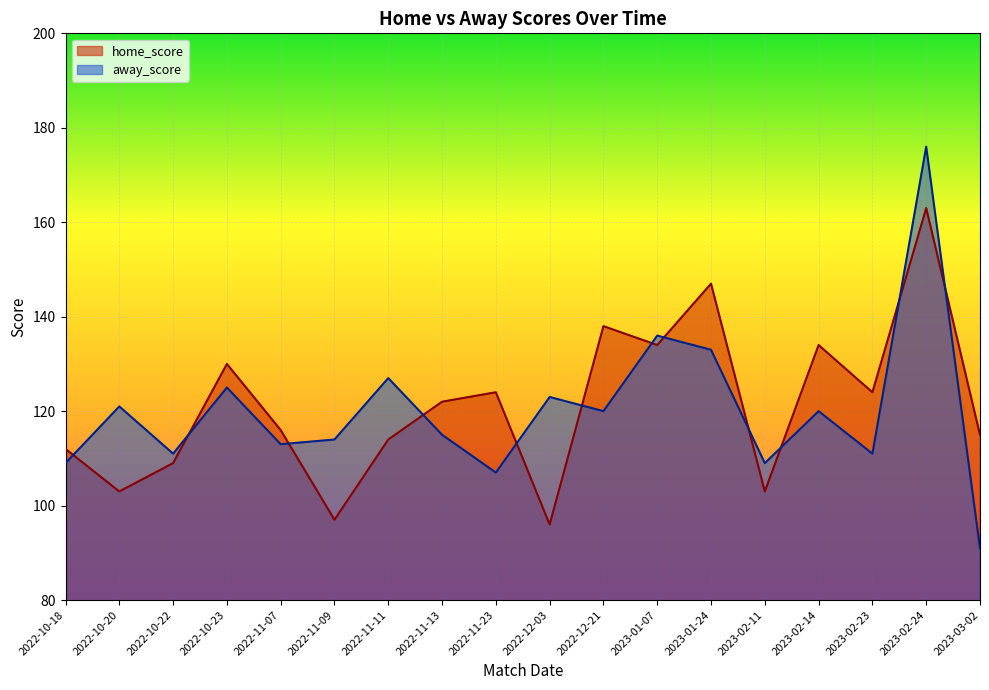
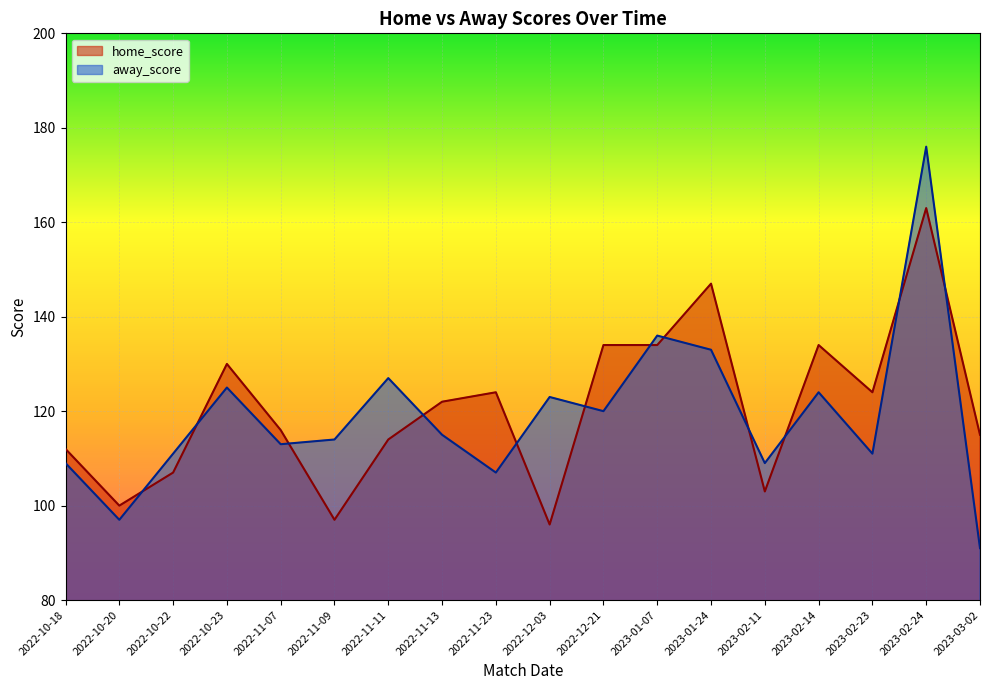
  {
    "home_score": {
      "2022-10-18": 112,
-     "2022-10-20": 103,
-     "2022-10-22": 109,
+     "2022-10-20": 100,
+     "2022-10-22": 107,
      "2022-10-23": 130,
      "2022-11-07": 116,
      "2022-11-09": 97,
      "2022-11-11": 114,
      "2022-11-13": 122,
      "2022-11-23": 124,
      "2022-12-03": 96,
-     "2022-12-21": 138,
+     "2022-12-21": 134,
      "2023-01-07": 134,
      "2023-01-24": 147,
      "2023-02-11": 103,
      "2023-02-14": 134,
      "2023-02-23": 124,
      "2023-02-24": 163,
      "2023-03-02": 115
    },
    "away_score": {
      "2022-10-18": 109,
-     "2022-10-20": 121,
+     "2022-10-20": 97,
      "2022-10-22": 111,
      "2022-10-23": 125,
      "2022-11-07": 113,
      "2022-11-09": 114,
      "2022-11-11": 127,
      "2022-11-13": 115,
      "2022-11-23": 107,
      "2022-12-03": 123,
      "2022-12-21": 120,
      "2023-01-07": 136,
      "2023-01-24": 133,
      "2023-02-11": 109,
-     "2023-02-14": 120,
+     "2023-02-14": 124,
      "2023-02-23": 111,
      "2023-02-24": 176,
      "2023-03-02": 91
    }
  }
